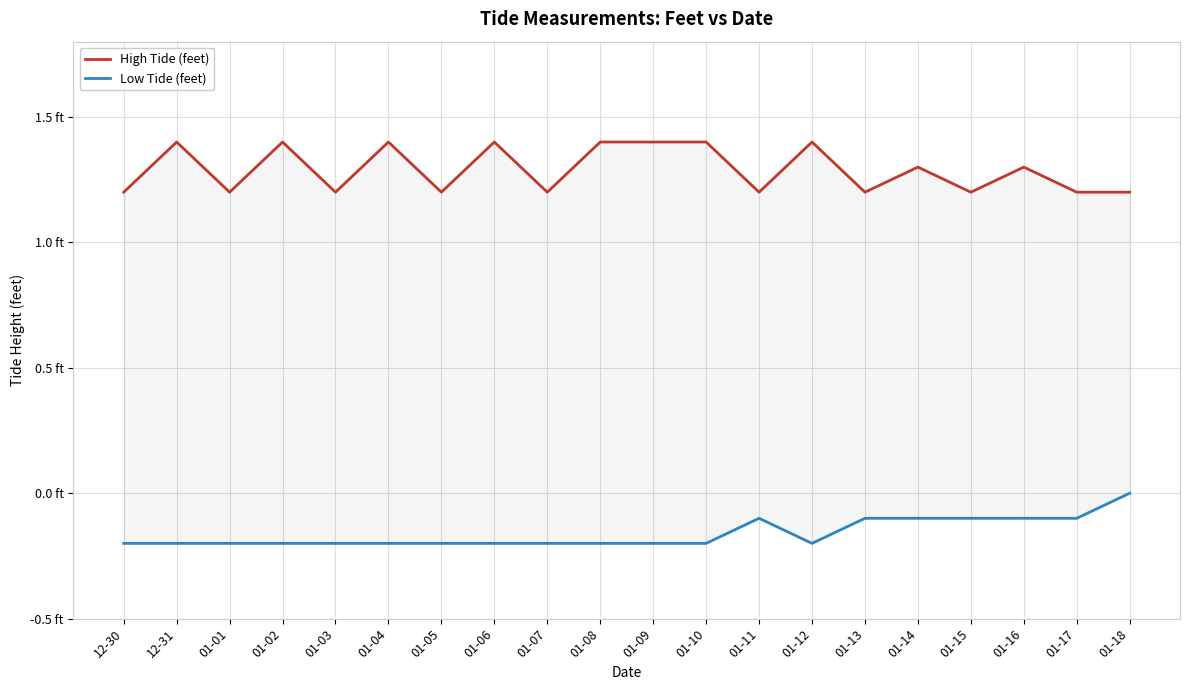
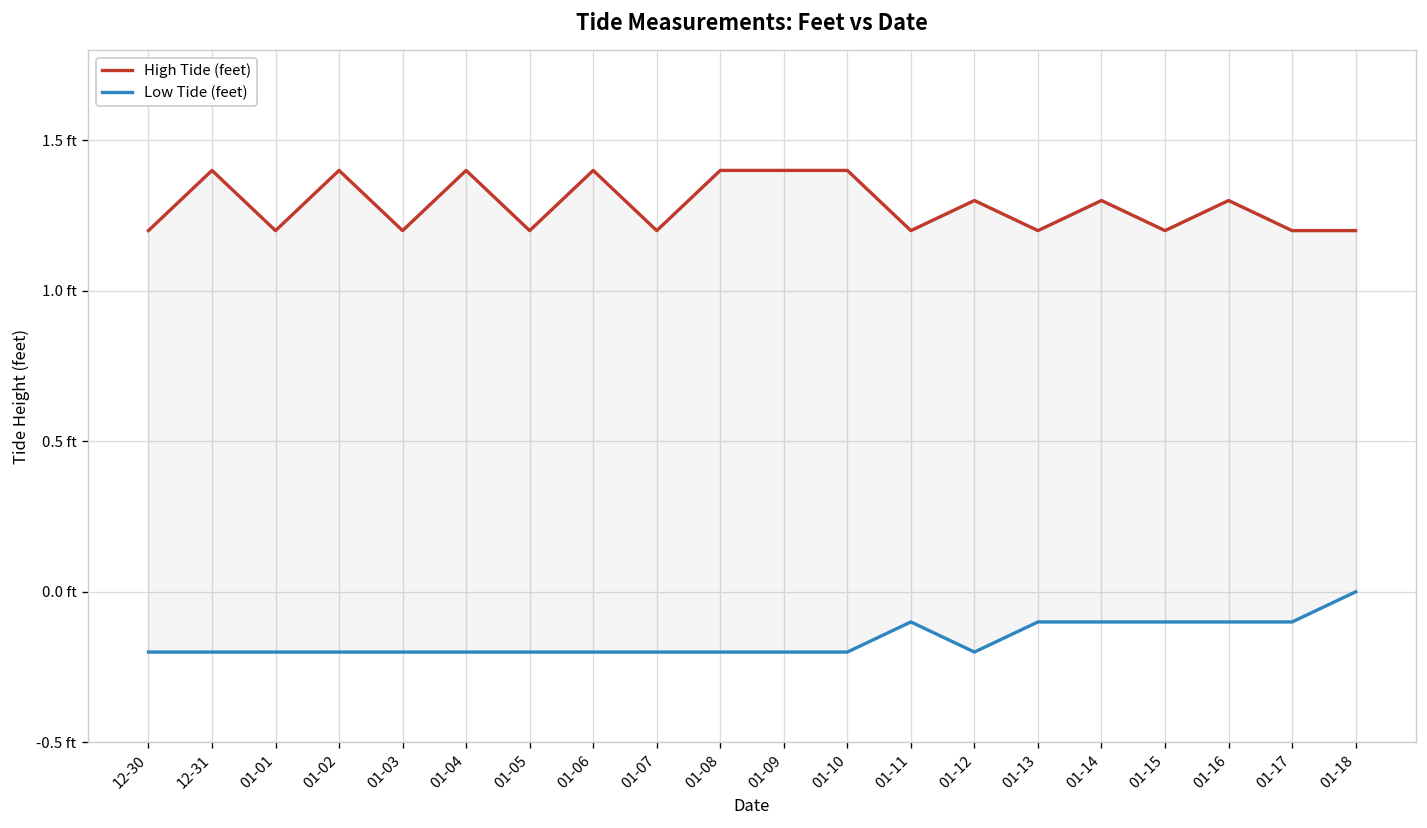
  {
    "High Tide (feet)": {
      "12-30": "1.2 ft",
      "12-31": "1.4 ft",
      "01-01": "1.2 ft",
      "01-02": "1.4 ft",
      "01-03": "1.2 ft",
      "01-04": "1.4 ft",
      "01-05": "1.2 ft",
      "01-06": "1.4 ft",
      "01-07": "1.2 ft",
      "01-08": "1.4 ft",
      "01-09": "1.4 ft",
      "01-10": "1.4 ft",
      "01-11": "1.2 ft",
-     "01-12": "1.4 ft",
+     "01-12": "1.3 ft",
      "01-13": "1.2 ft",
      "01-14": "1.3 ft",
      "01-15": "1.2 ft",
      "01-16": "1.3 ft",
      "01-17": "1.2 ft",
      "01-18": "1.2 ft"
    },
    "Low Tide (feet)": {
      "12-30": "-0.2 ft",
      "12-31": "-0.2 ft",
      "01-01": "-0.2 ft",
      "01-02": "-0.2 ft",
      "01-03": "-0.2 ft",
      "01-04": "-0.2 ft",
      "01-05": "-0.2 ft",
      "01-06": "-0.2 ft",
      "01-07": "-0.2 ft",
      "01-08": "-0.2 ft",
      "01-09": "-0.2 ft",
      "01-10": "-0.2 ft",
      "01-11": "-0.1 ft",
      "01-12": "-0.2 ft",
      "01-13": "-0.1 ft",
      "01-14": "-0.1 ft",
      "01-15": "-0.1 ft",
      "01-16": "-0.1 ft",
      "01-17": "-0.1 ft",
      "01-18": "0.0 ft"
    }
  }
